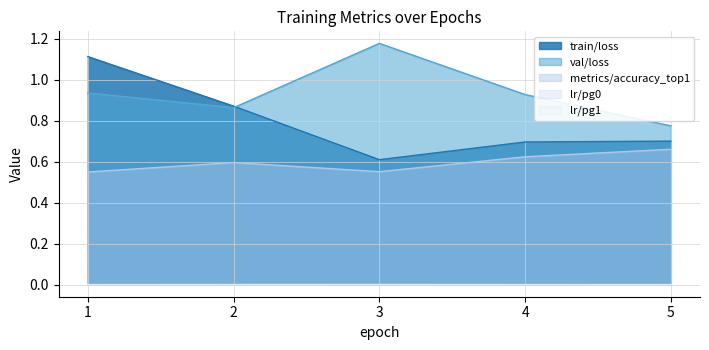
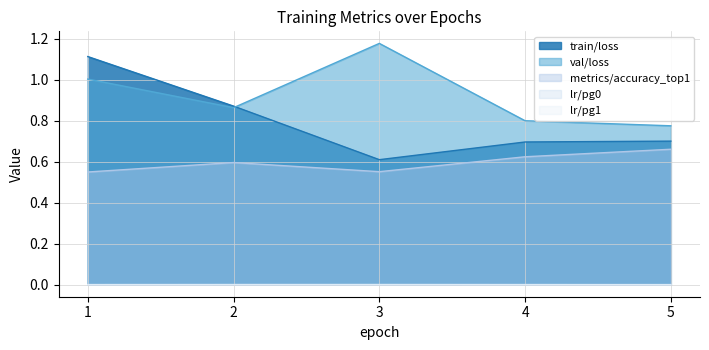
  {
    "train/loss": {
      "1": 1.11,
      "3": 0.61,
      "4": 0.70,
      "5": 0.70
    },
    "val/loss": {
-     "1": 0.94,
+     "1": 1.00,
      "3": 1.18,
-     "4": 0.93,
+     "4": 0.80,
      "5": 0.78
    }
  }
